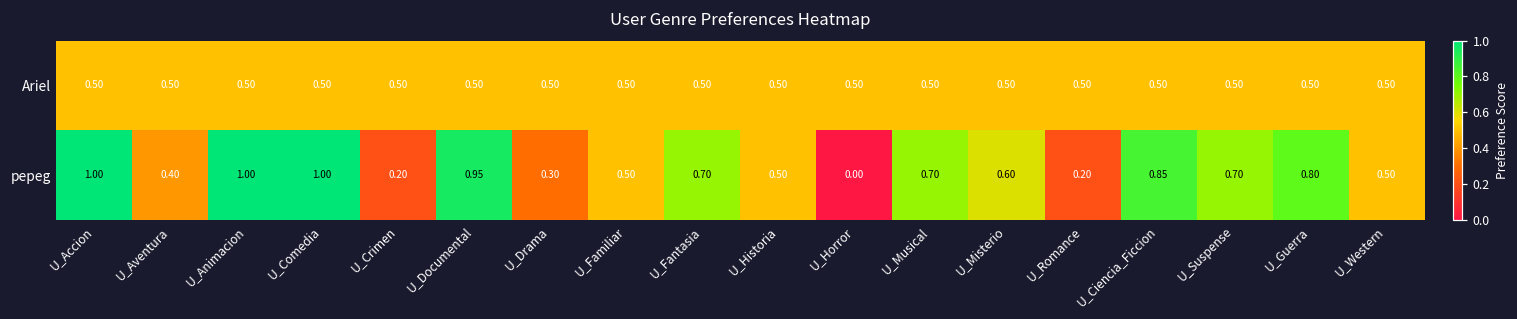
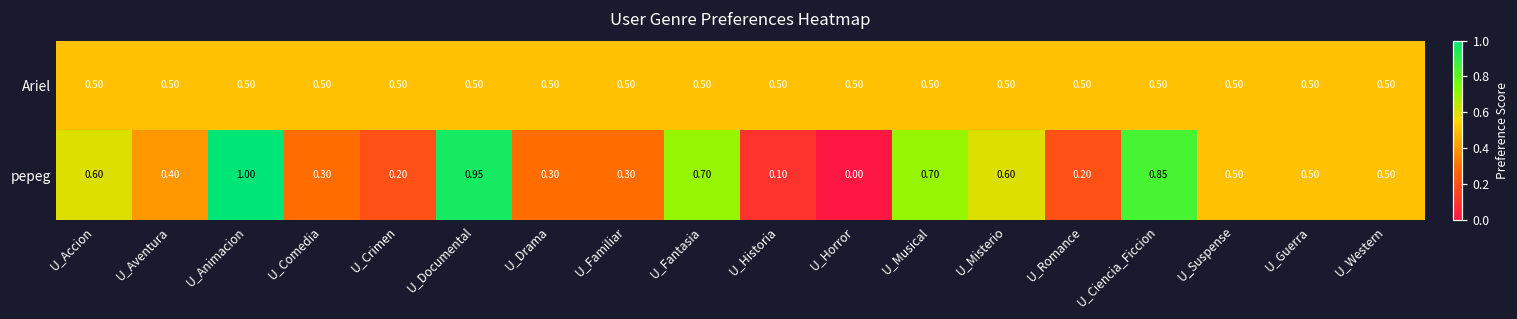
  {
    "Ariel": {
      "U_Accion": 0.50,
      "U_Aventura": 0.50,
      "U_Animacion": 0.50,
      "U_Comedia": 0.50,
      "U_Crimen": 0.50,
      "U_Documental": 0.50,
      "U_Drama": 0.50,
      "U_Familiar": 0.50,
      "U_Fantasia": 0.50,
      "U_Historia": 0.50,
      "U_Horror": 0.50,
      "U_Musical": 0.50,
      "U_Misterio": 0.50,
      "U_Romance": 0.50,
      "U_Ciencia_Ficcion": 0.50,
      "U_Suspense": 0.50,
      "U_Guerra": 0.50,
      "U_Western": 0.50
    },
    "pepeg": {
-     "U_Accion": 1.00,
+     "U_Accion": 0.60,
      "U_Aventura": 0.40,
      "U_Animacion": 1.00,
-     "U_Comedia": 1.00,
+     "U_Comedia": 0.30,
      "U_Crimen": 0.20,
      "U_Documental": 0.95,
      "U_Drama": 0.30,
-     "U_Familiar": 0.50,
+     "U_Familiar": 0.30,
      "U_Fantasia": 0.70,
-     "U_Historia": 0.50,
+     "U_Historia": 0.10,
      "U_Horror": 0.00,
      "U_Musical": 0.70,
      "U_Misterio": 0.60,
      "U_Romance": 0.20,
      "U_Ciencia_Ficcion": 0.85,
-     "U_Suspense": 0.70,
-     "U_Guerra": 0.80,
+     "U_Suspense": 0.50,
+     "U_Guerra": 0.50,
      "U_Western": 0.50
    }
  }
